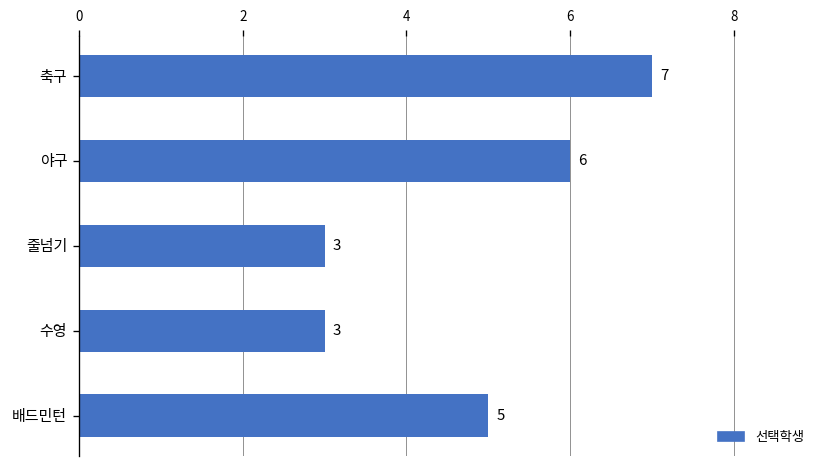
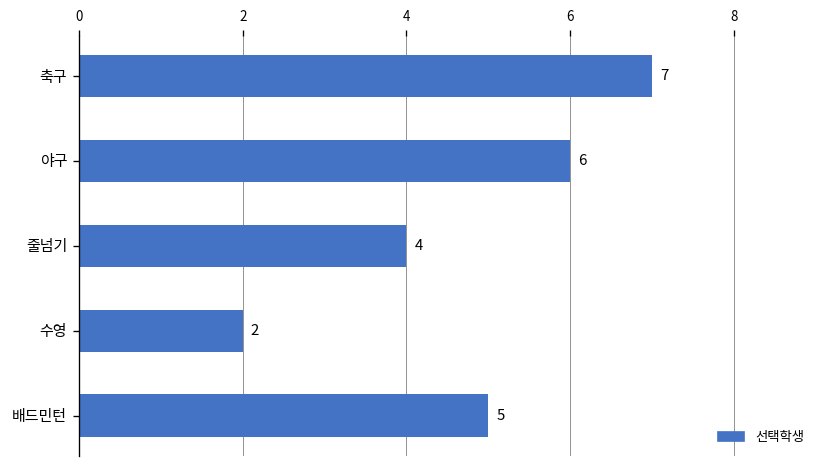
  {
    "축구": 7,
    "야구": 6,
-   "줄넘기": 3,
-   "수영": 3,
+   "줄넘기": 4,
+   "수영": 2,
    "배드민턴": 5
  }
